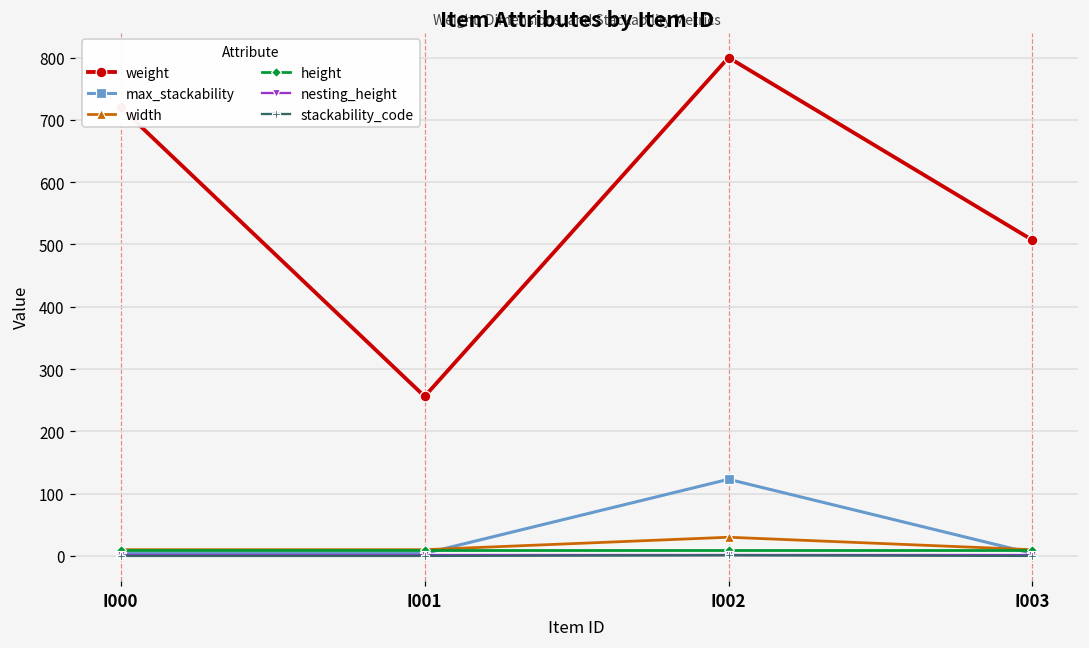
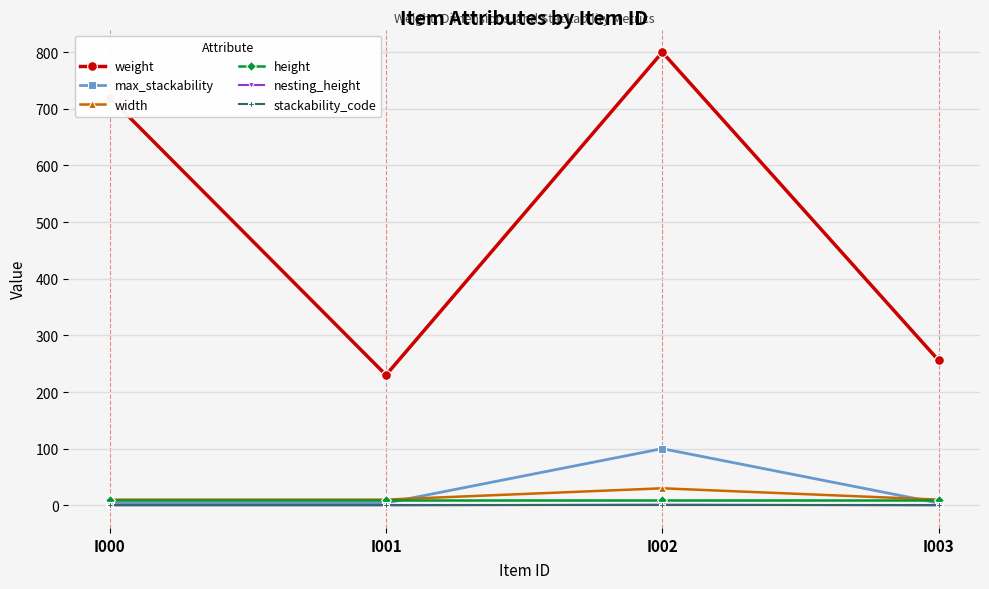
  {
    "weight": {
-     "I001": 260,
+     "I001": 230,
      "I002": 800,
-     "I003": 510
+     "I003": 260
    },
    "max_stackability": {
-     "I002": 120
+     "I002": 100
    },
    "width": {
      "I002": 30
    },
    "height": {
      "I002": 10
    },
    "stackability_code": {
      "I002": 0
    }
  }
